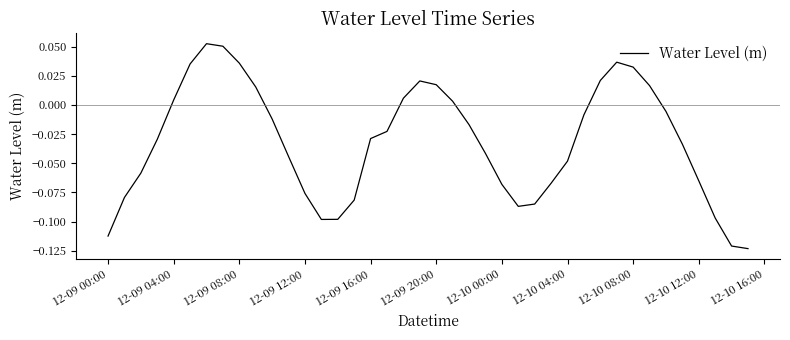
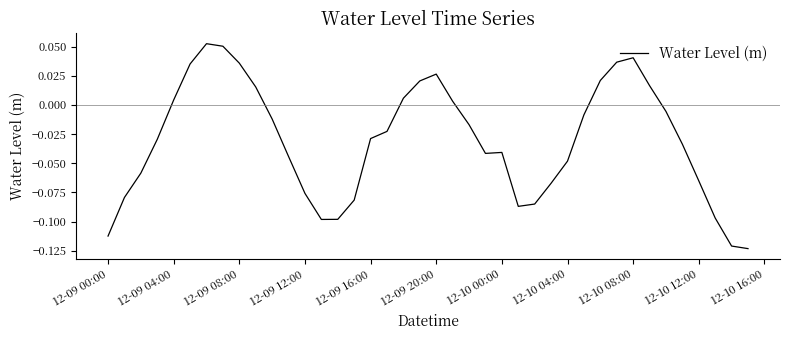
  {
    "12-09 00:00": -0.112,
    "12-09 04:00": 0.004,
    "12-09 08:00": 0.036,
    "12-09 12:00": -0.076,
    "12-09 16:00": -0.029,
-   "12-09 20:00": 0.017,
-   "12-10 00:00": -0.068,
+   "12-09 20:00": 0.026,
+   "12-10 00:00": -0.041,
    "12-10 04:00": -0.048,
-   "12-10 08:00": 0.032,
+   "12-10 08:00": 0.040,
    "12-10 12:00": -0.065
  }
